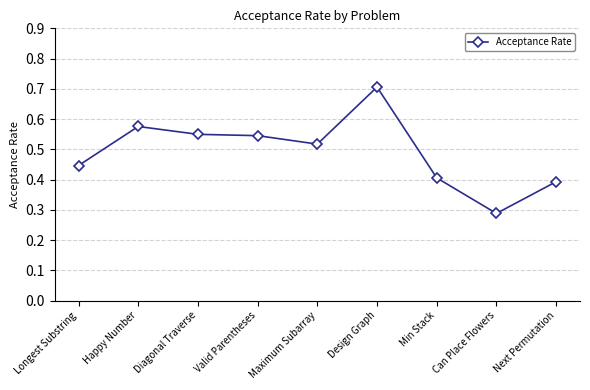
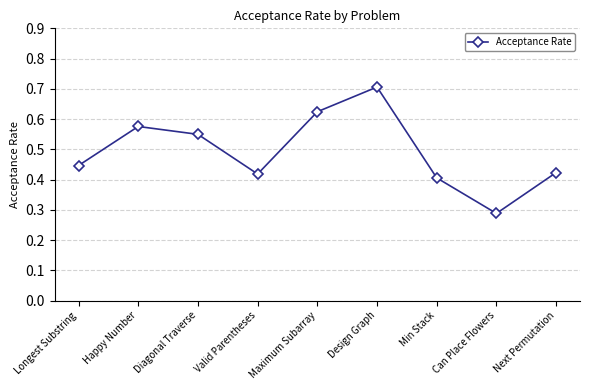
  {
    "Longest Substring": 0.45,
    "Happy Number": 0.58,
    "Diagonal Traverse": 0.55,
-   "Valid Parentheses": 0.55,
-   "Maximum Subarray": 0.52,
+   "Valid Parentheses": 0.42,
+   "Maximum Subarray": 0.62,
    "Design Graph": 0.71,
    "Min Stack": 0.41,
    "Can Place Flowers": 0.29,
-   "Next Permutation": 0.39
+   "Next Permutation": 0.42
  }
